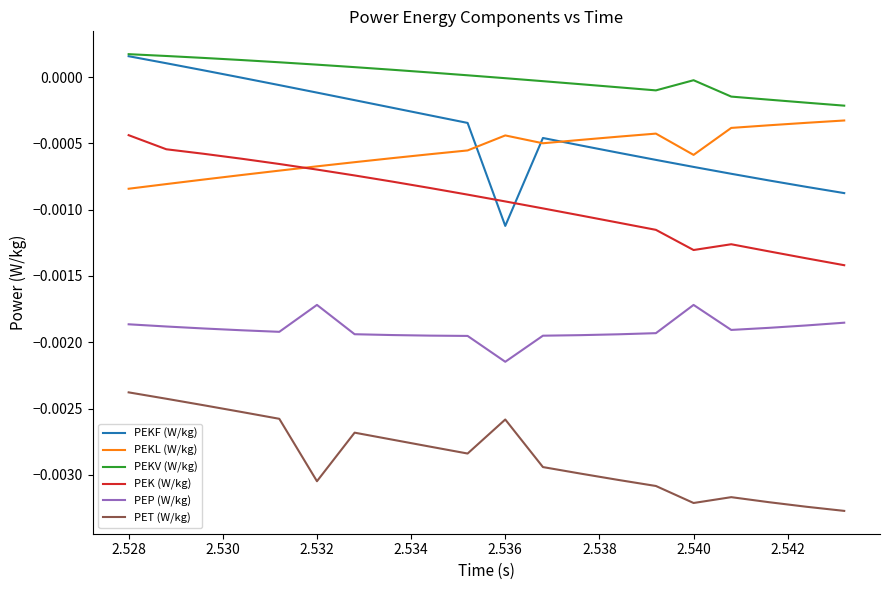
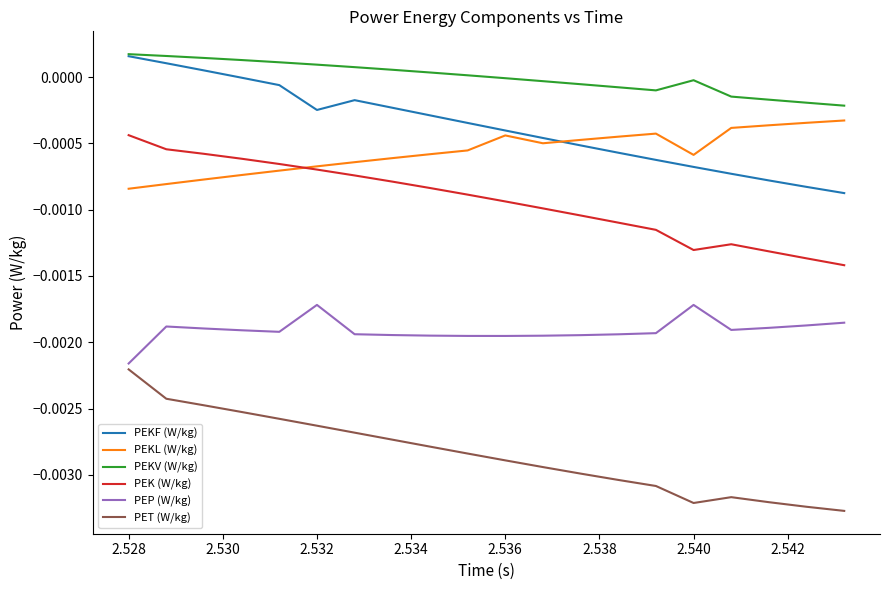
  {
    "PEKF (W/kg)": {
-     "2.532": -0.00012,
-     "2.536": -0.00112,
+     "2.532": -0.00025,
+     "2.536": -0.00040,
      "2.540": -0.00068
    },
    "PEKL (W/kg)": {
      "2.528": -0.00084,
      "2.532": -0.00067,
      "2.536": -0.00044,
      "2.540": -0.00059
    },
    "PEKV (W/kg)": {
      "2.532": 0.00009,
      "2.536": -0.00001,
      "2.540": -0.00002
    },
    "PEK (W/kg)": {
      "2.528": -0.00044,
      "2.532": -0.00070,
      "2.536": -0.00094,
      "2.540": -0.00130
    },
    "PEP (W/kg)": {
-     "2.528": -0.00186,
+     "2.528": -0.00216,
      "2.532": -0.00172,
-     "2.536": -0.00215,
+     "2.536": -0.00195,
      "2.540": -0.00172
    },
    "PET (W/kg)": {
-     "2.528": -0.00238,
-     "2.532": -0.00305,
-     "2.536": -0.00258,
+     "2.528": -0.00220,
+     "2.532": -0.00263,
+     "2.536": -0.00289,
      "2.540": -0.00321
    }
  }
